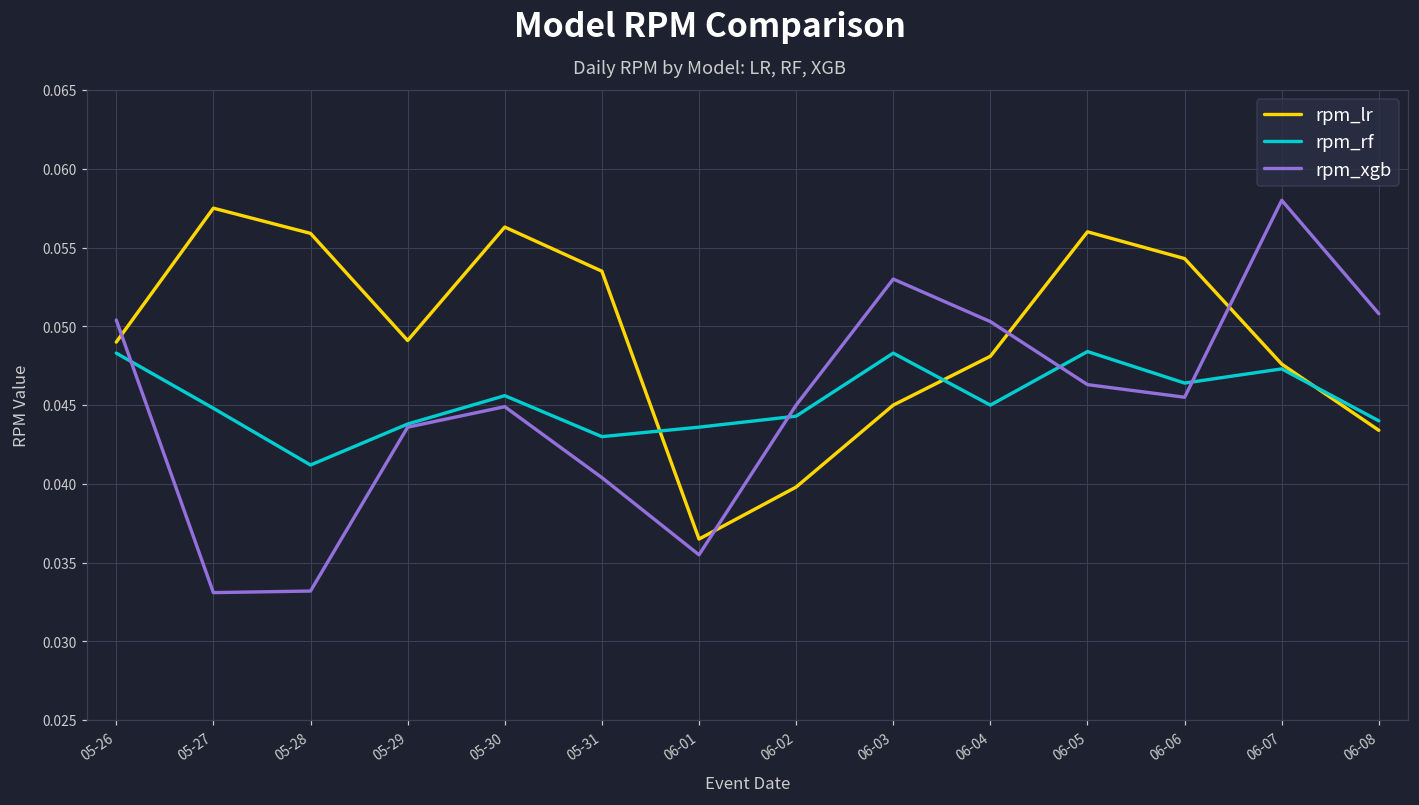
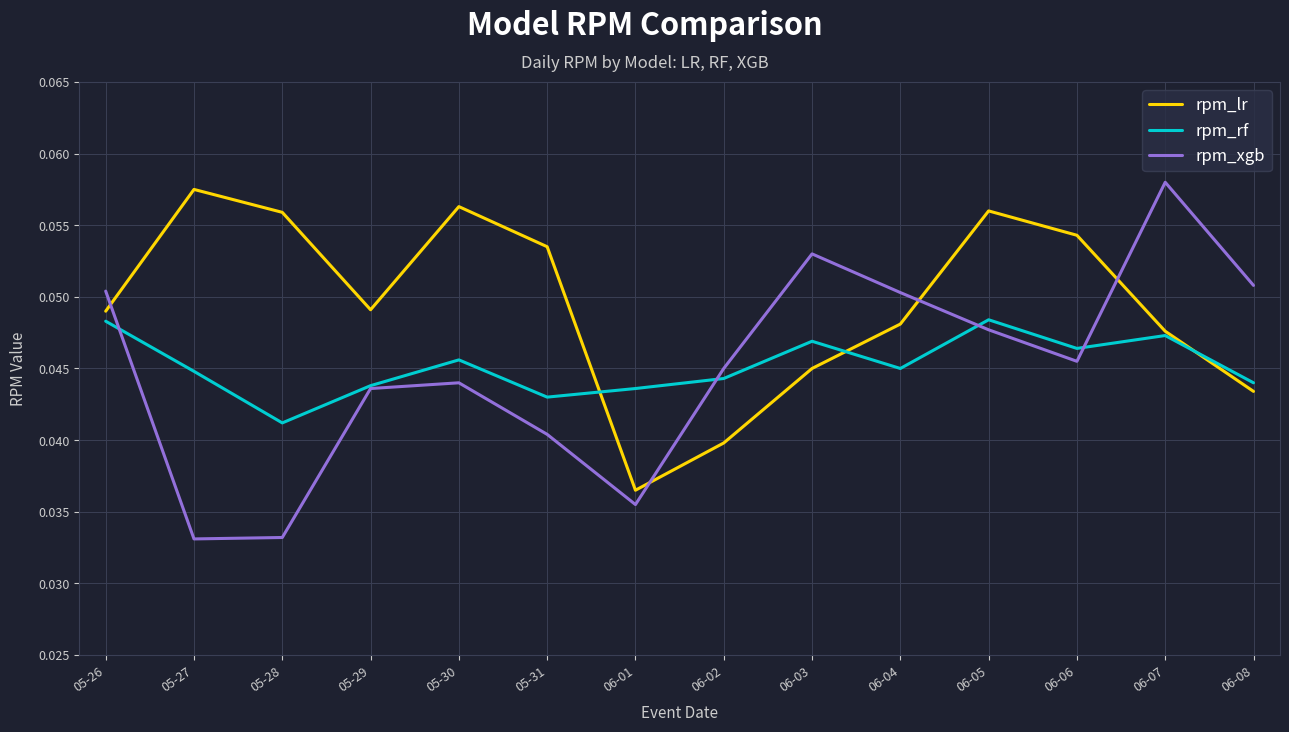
  {
    "rpm_lr": {
      "05-26": 0.0490,
      "05-27": 0.0575,
      "05-28": 0.0559,
      "05-29": 0.0491,
      "05-30": 0.0563,
      "05-31": 0.0535,
      "06-01": 0.0365,
      "06-02": 0.0398,
      "06-03": 0.0450,
      "06-04": 0.0481,
      "06-05": 0.0560,
      "06-06": 0.0543,
      "06-07": 0.0476,
      "06-08": 0.0434
    },
    "rpm_rf": {
      "05-26": 0.0483,
      "05-27": 0.0448,
      "05-28": 0.0412,
      "05-29": 0.0438,
      "05-30": 0.0456,
      "05-31": 0.0430,
      "06-01": 0.0436,
      "06-02": 0.0443,
-     "06-03": 0.0483,
+     "06-03": 0.0469,
      "06-04": 0.0450,
      "06-05": 0.0484,
      "06-06": 0.0464,
      "06-07": 0.0473,
      "06-08": 0.0440
    },
    "rpm_xgb": {
      "05-26": 0.0504,
      "05-27": 0.0331,
      "05-28": 0.0332,
      "05-29": 0.0436,
-     "05-30": 0.0449,
+     "05-30": 0.0440,
      "05-31": 0.0404,
      "06-01": 0.0355,
      "06-02": 0.0450,
      "06-03": 0.0530,
      "06-04": 0.0503,
-     "06-05": 0.0463,
+     "06-05": 0.0477,
      "06-06": 0.0455,
      "06-07": 0.0580,
      "06-08": 0.0508
    }
  }
